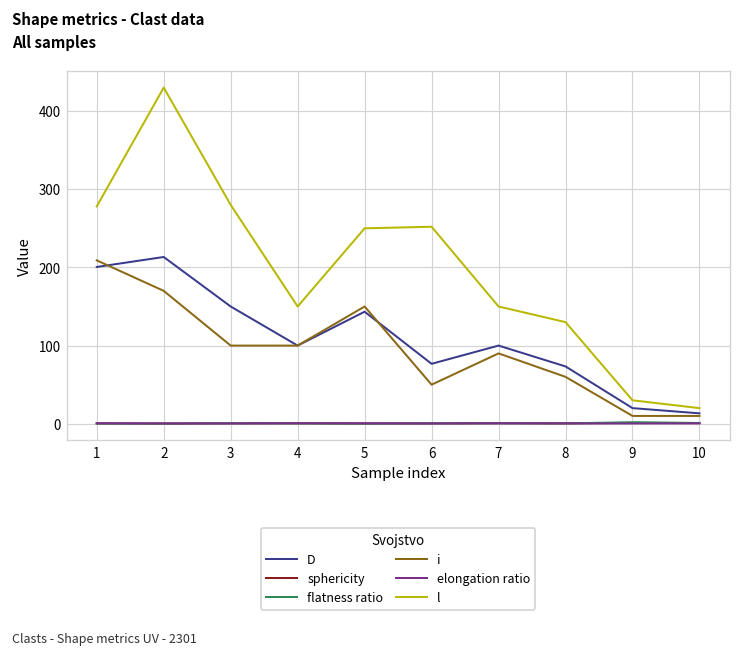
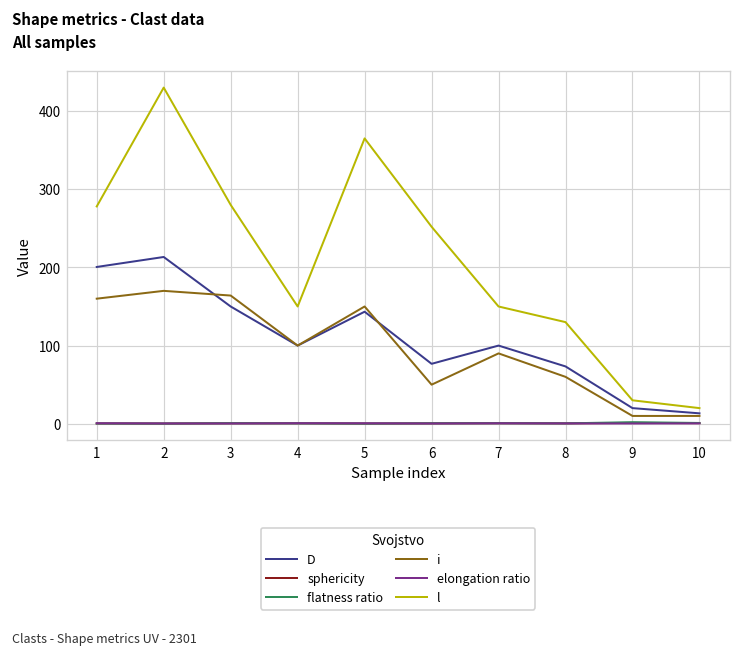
  {
    "D": {
      "1": 200,
      "2": 210,
      "3": 150,
      "5": 140,
      "6": 80,
      "7": 100,
      "8": 70,
      "9": 20
    },
    "i": {
-     "1": 210,
+     "1": 160,
      "2": 170,
-     "3": 100,
+     "3": 160,
      "5": 150,
      "6": 50,
      "7": 90,
      "8": 60,
      "9": 10
    },
    "l": {
      "1": 280,
      "2": 430,
      "3": 280,
      "4": 150,
-     "5": 250,
+     "5": 370,
      "6": 250,
      "7": 150,
      "8": 130,
      "9": 30,
      "10": 20
    }
  }
